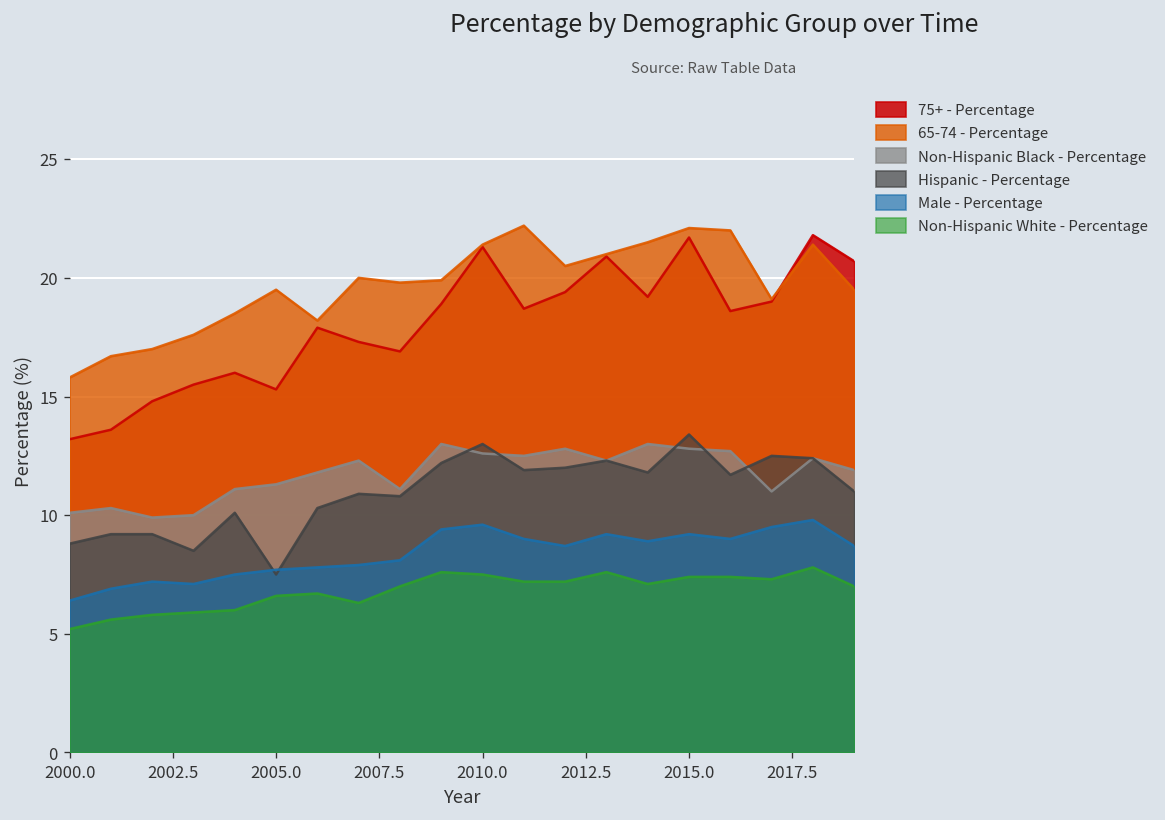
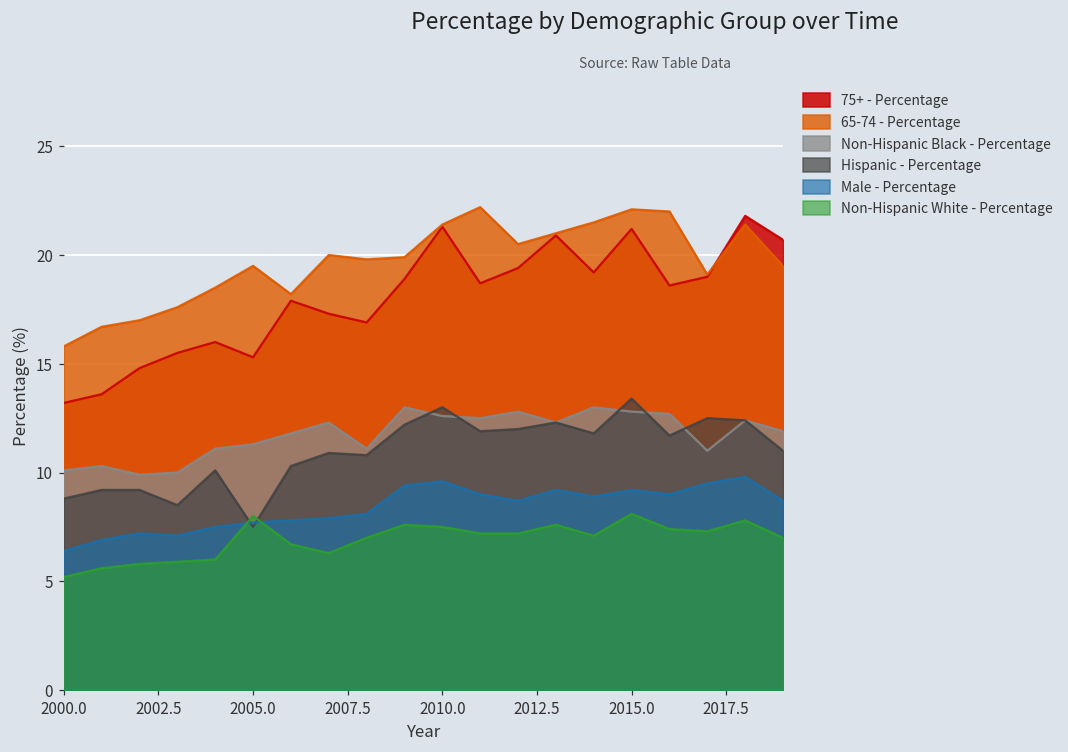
  {
    "75+ - Percentage": {
      "2000.0": 13.2,
      "2005.0": 15.3,
-     "2015.0": 21.7
+     "2015.0": 21.2
    },
    "65-74 - Percentage": {
      "2000.0": 15.8,
      "2005.0": 19.5,
      "2015.0": 22.1
    },
    "Non-Hispanic Black - Percentage": {
      "2000.0": 10.1,
      "2005.0": 11.3,
      "2010.0": 12.6,
      "2015.0": 12.8
    },
    "Hispanic - Percentage": {
      "2000.0": 8.8,
      "2005.0": 7.5,
      "2010.0": 13.0,
      "2015.0": 13.4
    },
    "Male - Percentage": {
      "2000.0": 6.4,
      "2005.0": 7.7,
      "2010.0": 9.6,
      "2015.0": 9.2
    },
    "Non-Hispanic White - Percentage": {
      "2000.0": 5.2,
-     "2005.0": 6.6,
+     "2005.0": 8.0,
      "2010.0": 7.5,
-     "2015.0": 7.4
+     "2015.0": 8.1
    }
  }
